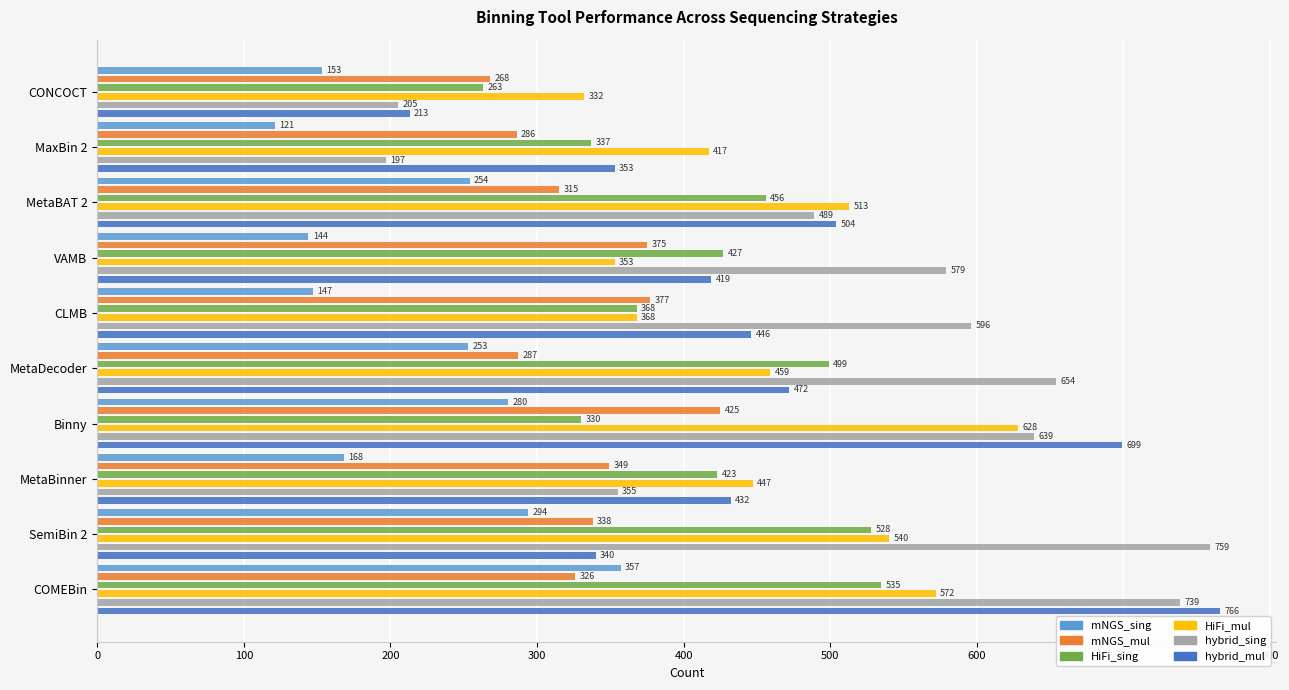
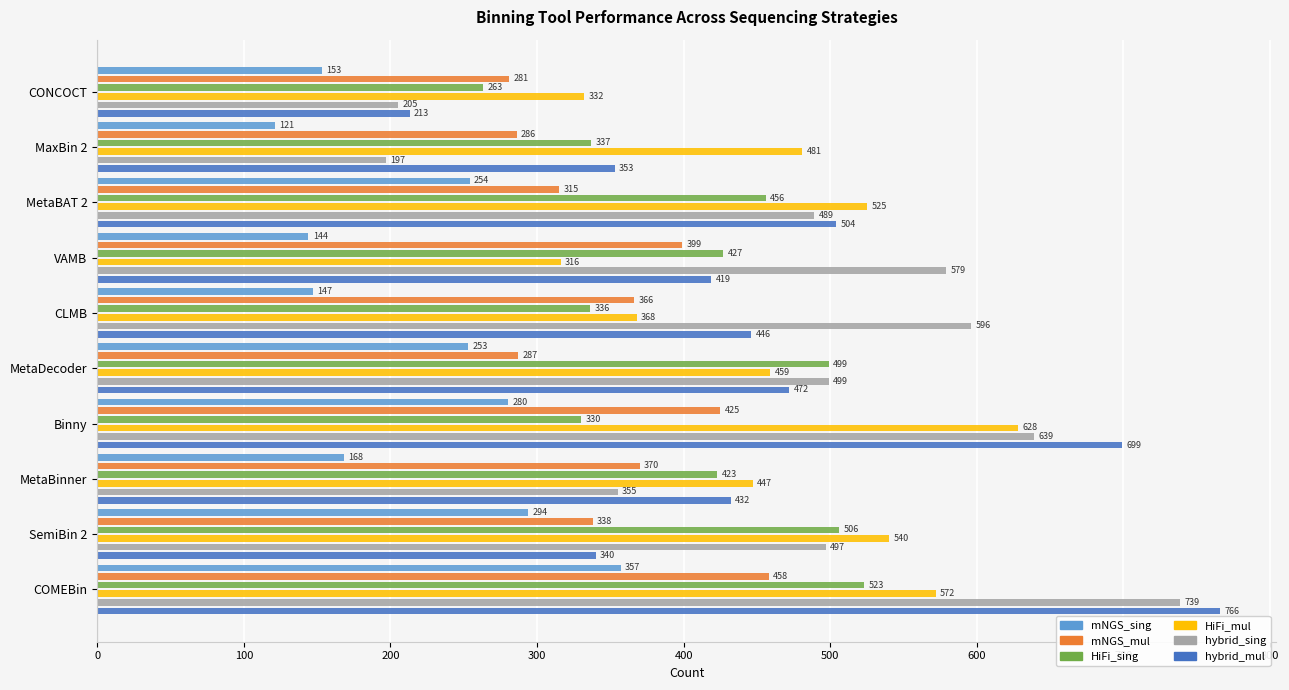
  {
    "mNGS_mul": {
-     "CONCOCT": 268,
+     "CONCOCT": 281,
      "MaxBin 2": 286,
      "MetaBAT 2": 315,
-     "VAMB": 375,
-     "CLMB": 377,
+     "VAMB": 399,
+     "CLMB": 366,
      "MetaDecoder": 287,
      "Binny": 425,
-     "MetaBinner": 349,
+     "MetaBinner": 370,
      "SemiBin 2": 338,
-     "COMEBin": 326
+     "COMEBin": 458
    },
    "HiFi_sing": {
      "CONCOCT": 263,
      "MaxBin 2": 337,
      "MetaBAT 2": 456,
      "VAMB": 427,
-     "CLMB": 368,
+     "CLMB": 336,
      "MetaDecoder": 499,
      "Binny": 330,
      "MetaBinner": 423,
-     "SemiBin 2": 528,
-     "COMEBin": 535
+     "SemiBin 2": 506,
+     "COMEBin": 523
    },
    "HiFi_mul": {
      "CONCOCT": 332,
-     "MaxBin 2": 417,
-     "MetaBAT 2": 513,
-     "VAMB": 353,
+     "MaxBin 2": 481,
+     "MetaBAT 2": 525,
+     "VAMB": 316,
      "CLMB": 368,
      "MetaDecoder": 459,
      "Binny": 628,
      "MetaBinner": 447,
      "SemiBin 2": 540,
      "COMEBin": 572
    },
    "hybrid_sing": {
      "CONCOCT": 205,
      "MaxBin 2": 197,
      "MetaBAT 2": 489,
      "VAMB": 579,
      "CLMB": 596,
-     "MetaDecoder": 654,
+     "MetaDecoder": 499,
      "Binny": 639,
      "MetaBinner": 355,
-     "SemiBin 2": 759,
+     "SemiBin 2": 497,
      "COMEBin": 739
    }
  }
